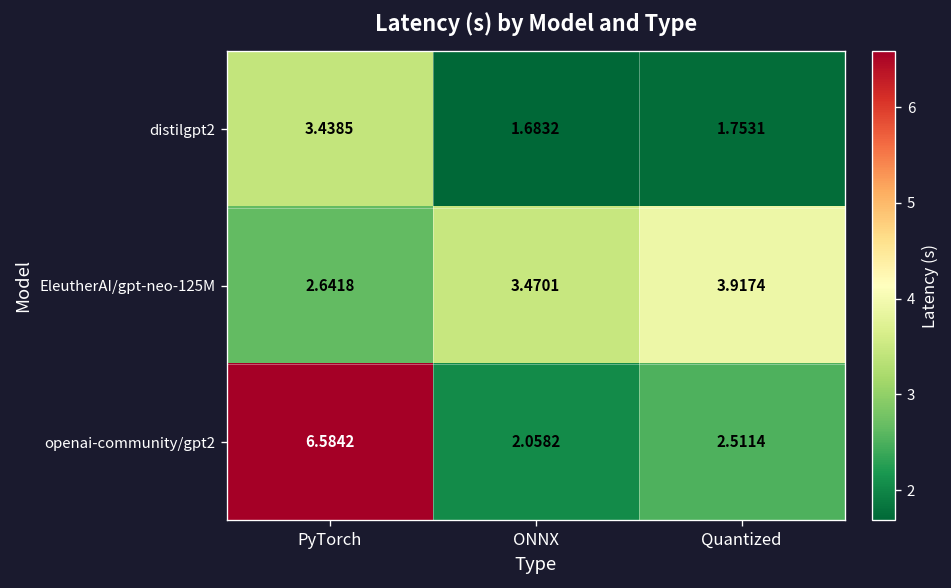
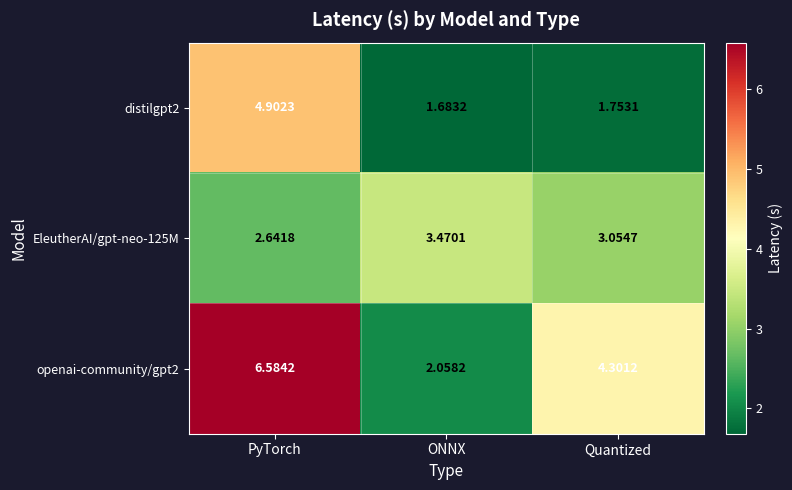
  {
    "distilgpt2": {
-     "PyTorch": 3.4385,
+     "PyTorch": 4.9023,
      "ONNX": 1.6832,
      "Quantized": 1.7531
    },
    "EleutherAI/gpt-neo-125M": {
      "PyTorch": 2.6418,
      "ONNX": 3.4701,
-     "Quantized": 3.9174
+     "Quantized": 3.0547
    },
    "openai-community/gpt2": {
      "PyTorch": 6.5842,
      "ONNX": 2.0582,
-     "Quantized": 2.5114
+     "Quantized": 4.3012
    }
  }
